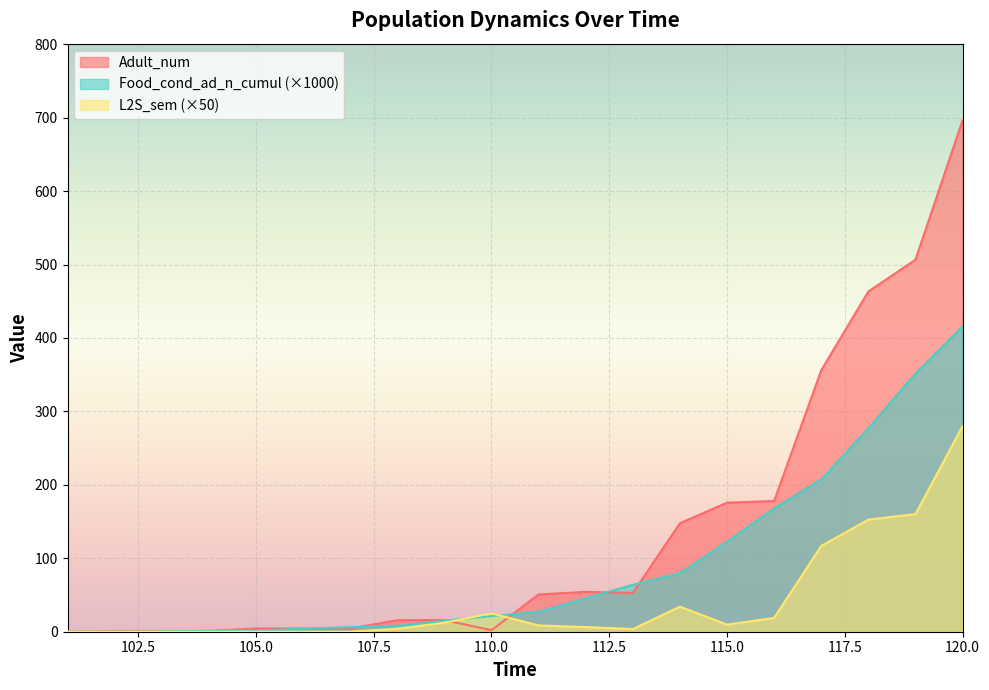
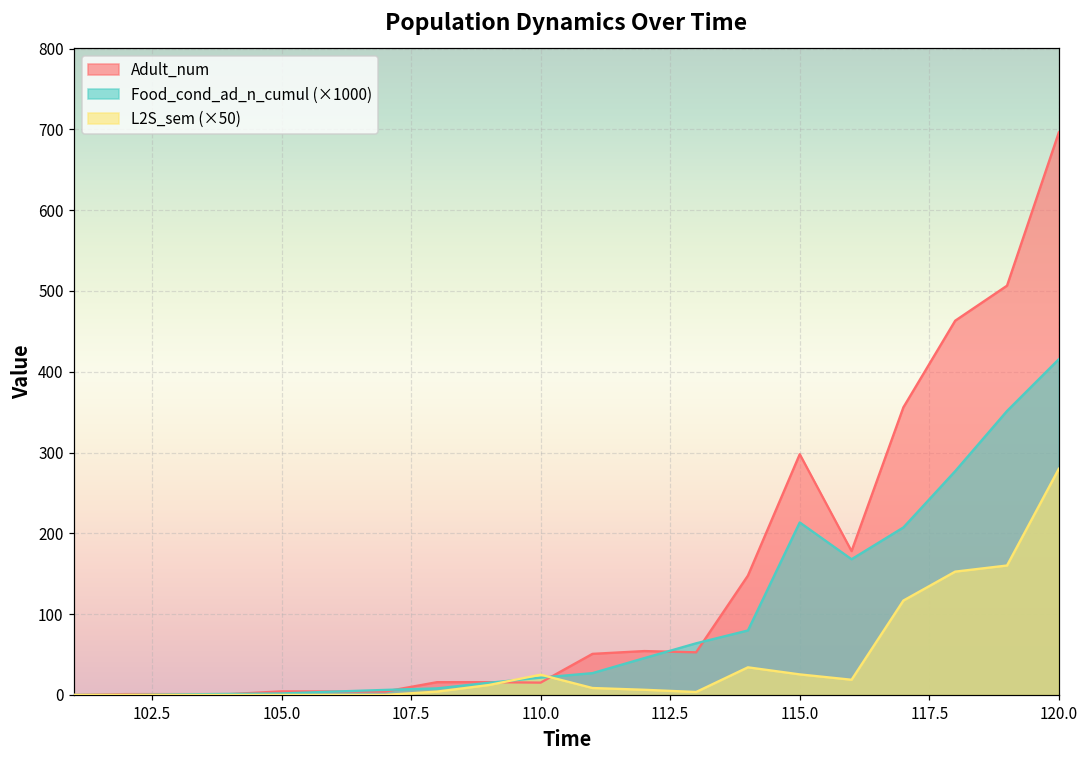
  {
    "Adult_num": {
-     "110.0": 0,
-     "115.0": 180,
+     "110.0": 20,
+     "115.0": 300,
      "120.0": 700
    },
    "Food_cond_ad_n_cumul (×1000)": {
      "110.0": 20,
-     "115.0": 120,
+     "115.0": 210,
      "120.0": 420
    },
    "L2S_sem (×50)": {
      "110.0": 30,
-     "115.0": 10,
+     "115.0": 30,
      "120.0": 280
    }
  }
